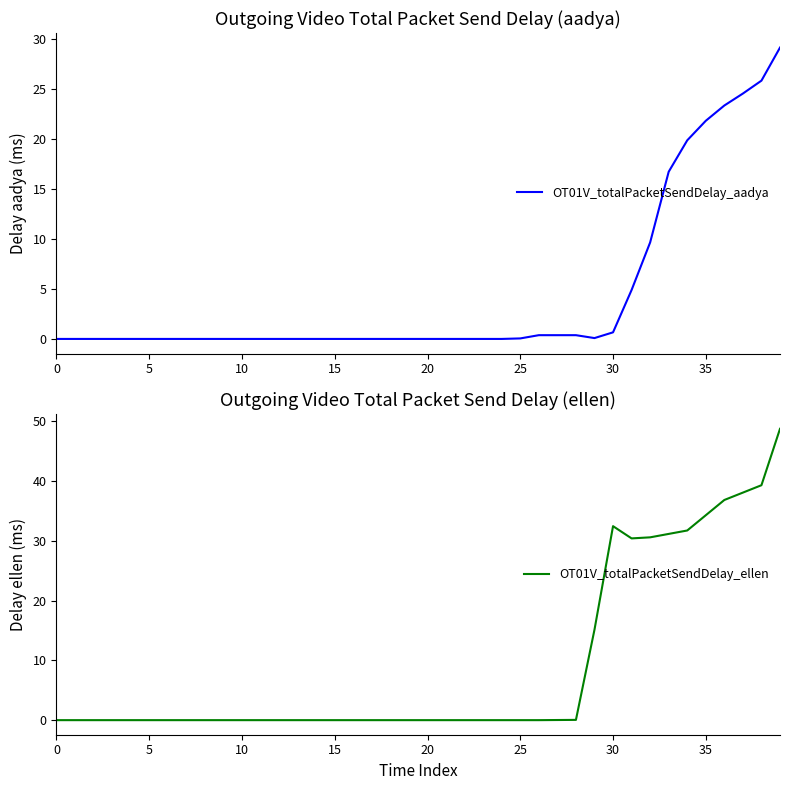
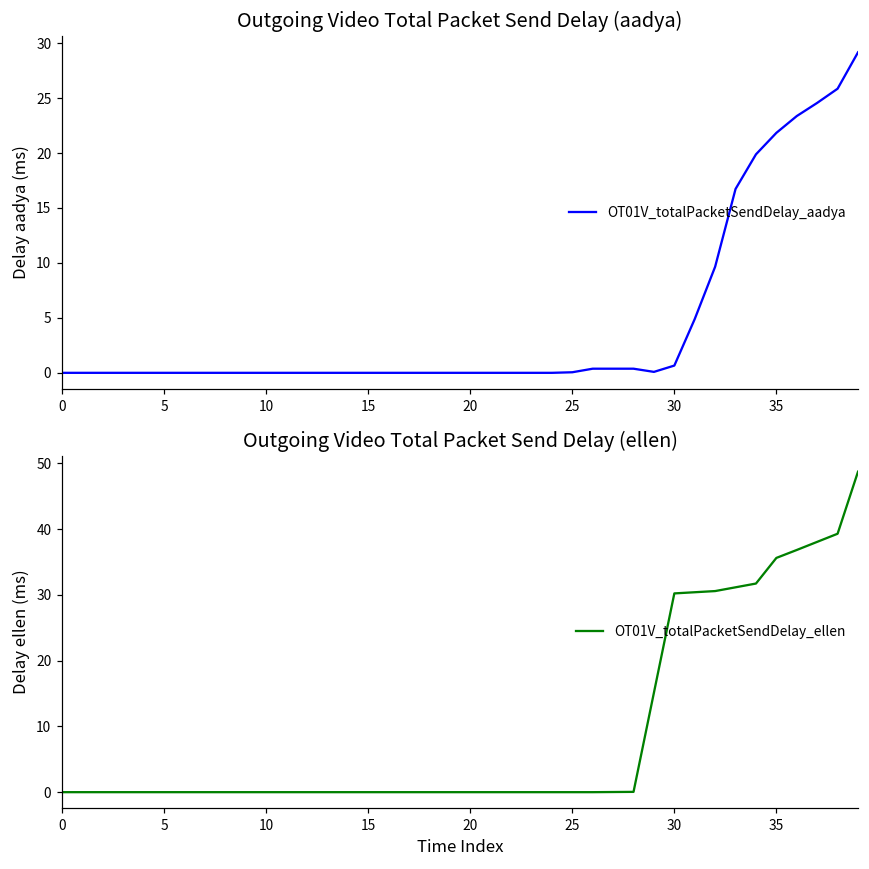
  {
    "Outgoing Video Total Packet Send Delay (aadya)": {
      "0": 0,
      "5": 0,
      "10": 0,
      "15": 0,
      "20": 0,
      "25": 0,
      "30": 1,
      "35": 22
    },
    "Outgoing Video Total Packet Send Delay (ellen)": {
      "0": 0,
      "5": 0,
      "10": 0,
      "15": 0,
      "20": 0,
      "25": 0,
-     "30": 32,
-     "35": 34
+     "30": 30,
+     "35": 36
    }
  }
